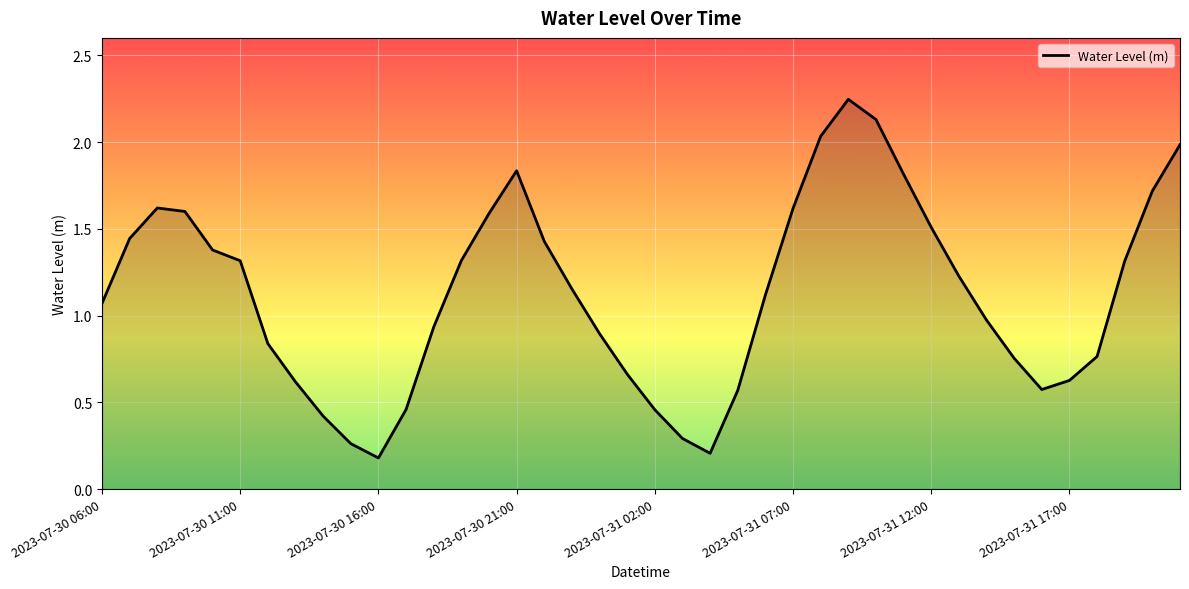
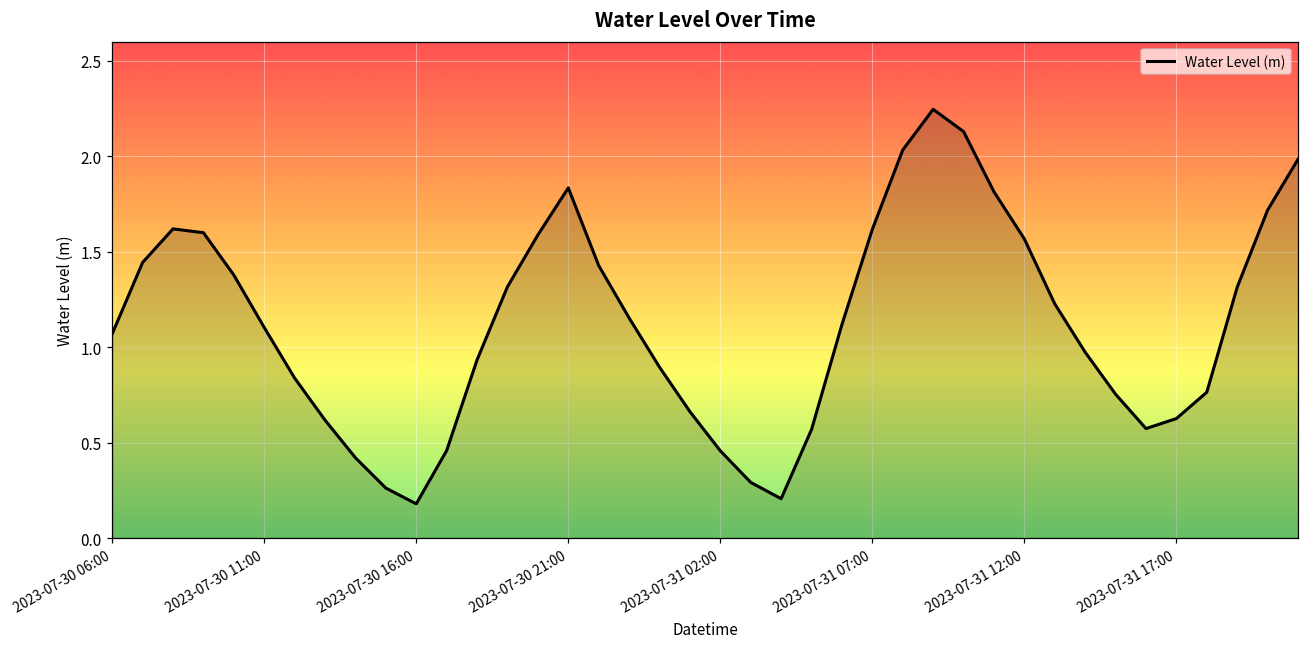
  {
    "2023-07-30 06:00": 1.07,
-   "2023-07-30 11:00": 1.32,
+   "2023-07-30 11:00": 1.10,
    "2023-07-30 16:00": 0.18,
    "2023-07-30 21:00": 1.83,
    "2023-07-31 02:00": 0.46,
    "2023-07-31 07:00": 1.62,
-   "2023-07-31 12:00": 1.51,
+   "2023-07-31 12:00": 1.57,
    "2023-07-31 17:00": 0.63
  }
